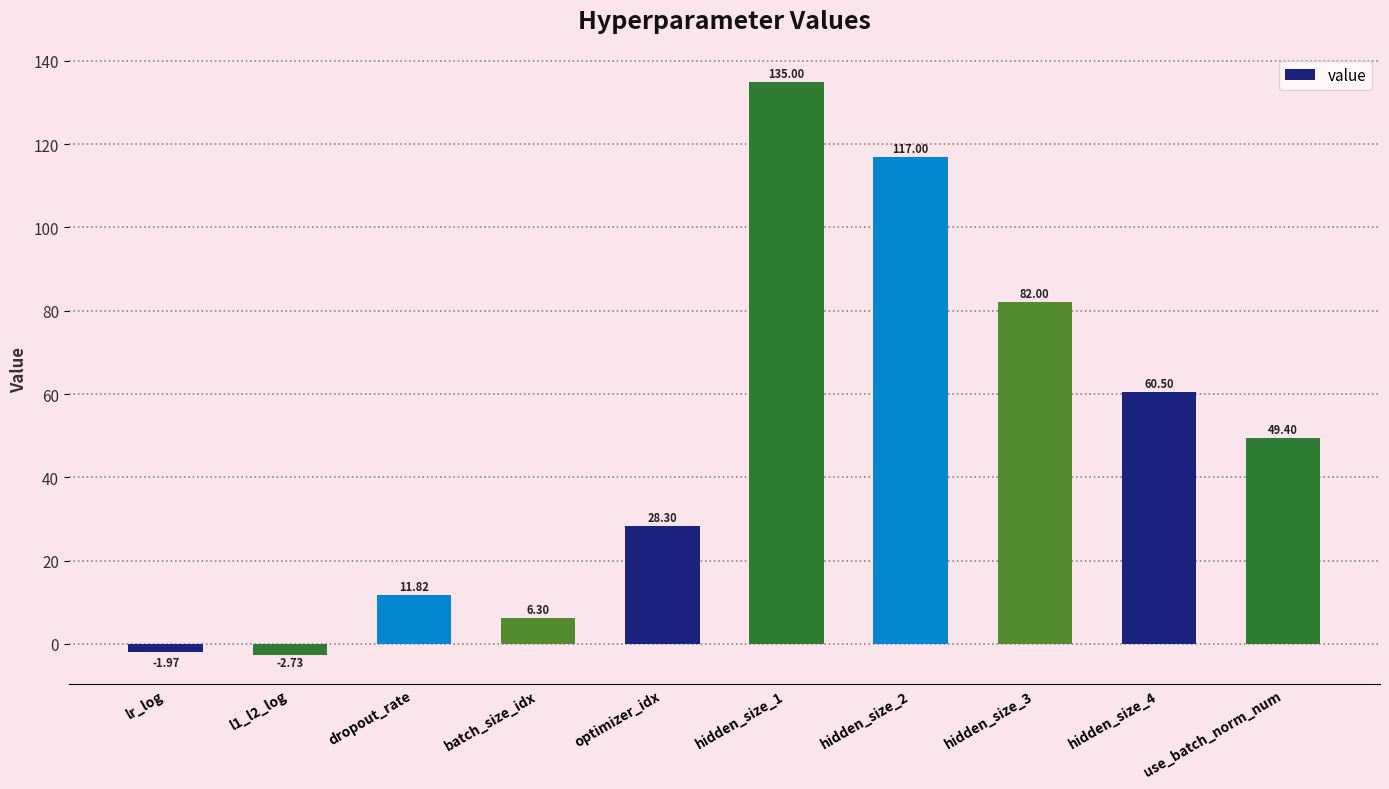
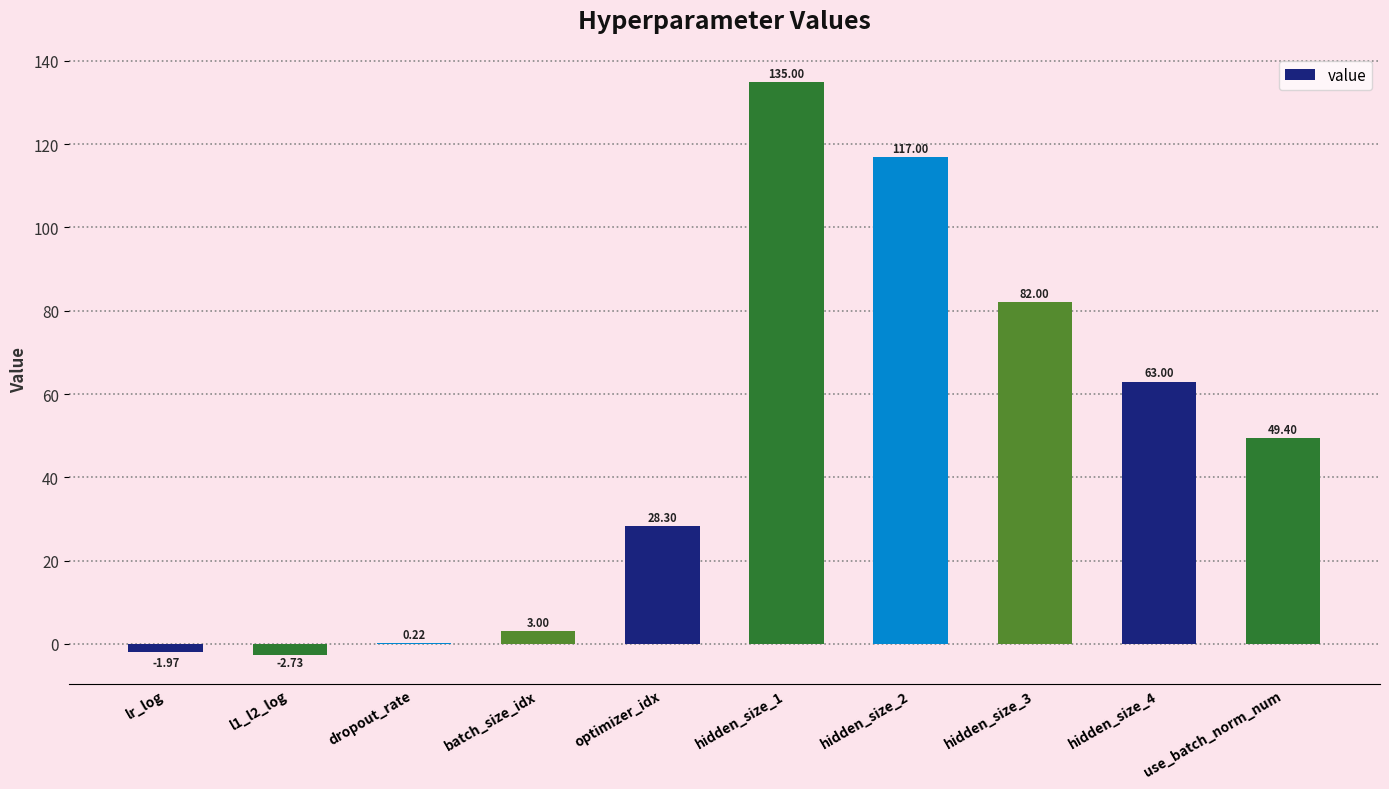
  {
    "lr_log": -1.97,
    "l1_l2_log": -2.73,
-   "dropout_rate": 11.82,
-   "batch_size_idx": 6.30,
+   "dropout_rate": 0.22,
+   "batch_size_idx": 3.00,
    "optimizer_idx": 28.30,
    "hidden_size_1": 135.00,
    "hidden_size_2": 117.00,
    "hidden_size_3": 82.00,
-   "hidden_size_4": 60.50,
+   "hidden_size_4": 63.00,
    "use_batch_norm_num": 49.40
  }
